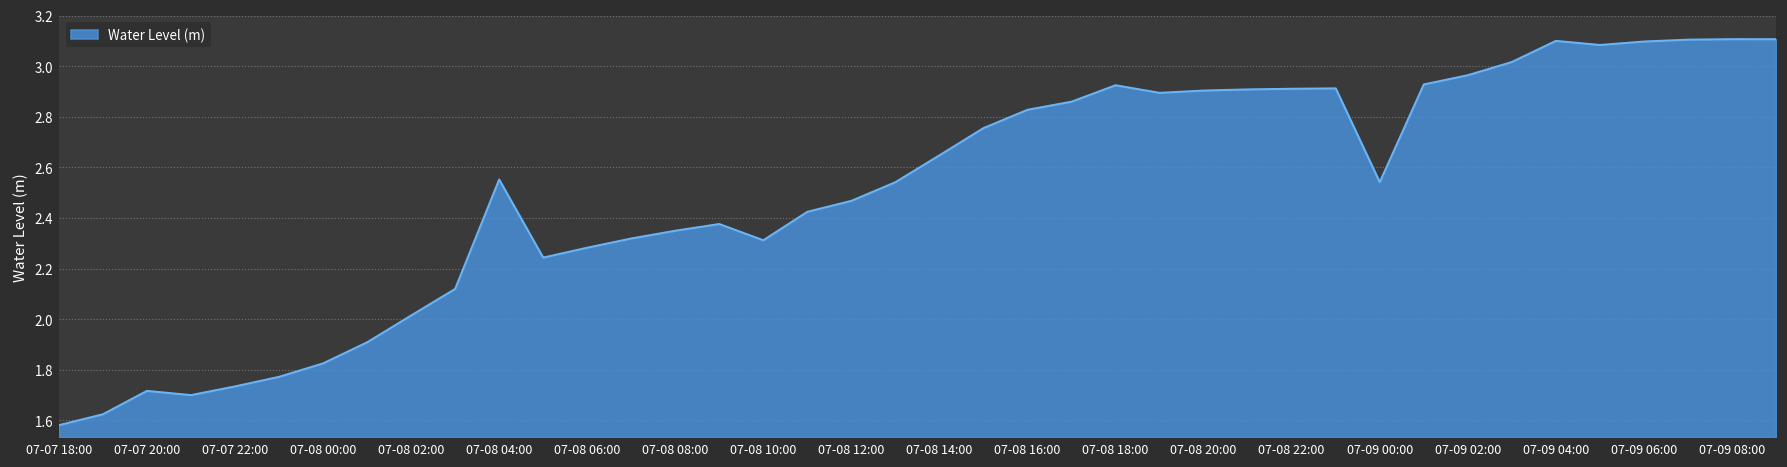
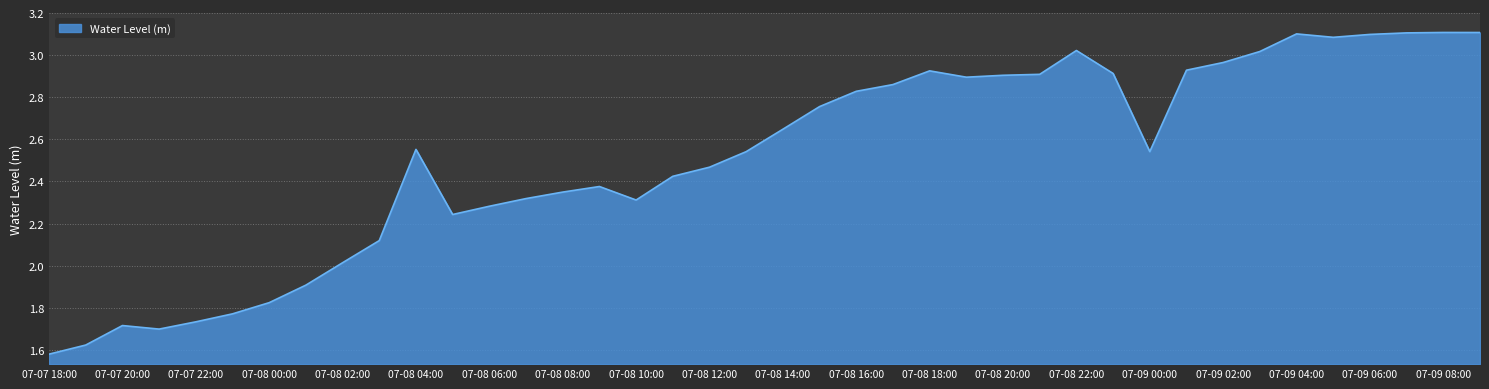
  {
    "07-07 18:00": 1.58,
    "07-07 20:00": 1.72,
    "07-07 22:00": 1.73,
    "07-08 00:00": 1.82,
    "07-08 02:00": 2.01,
    "07-08 04:00": 2.55,
    "07-08 06:00": 2.28,
    "07-08 08:00": 2.35,
    "07-08 10:00": 2.31,
    "07-08 12:00": 2.47,
    "07-08 14:00": 2.65,
    "07-08 16:00": 2.83,
    "07-08 18:00": 2.93,
    "07-08 20:00": 2.90,
-   "07-08 22:00": 2.91,
+   "07-08 22:00": 3.02,
    "07-09 00:00": 2.54,
    "07-09 02:00": 2.96,
    "07-09 04:00": 3.10,
    "07-09 06:00": 3.10,
    "07-09 08:00": 3.11
  }
